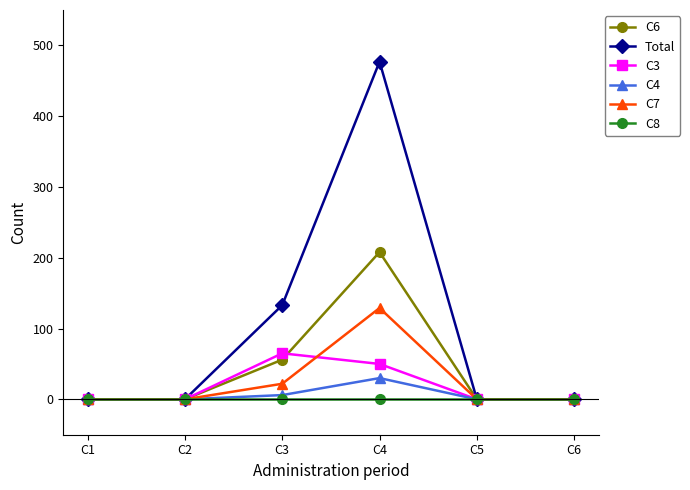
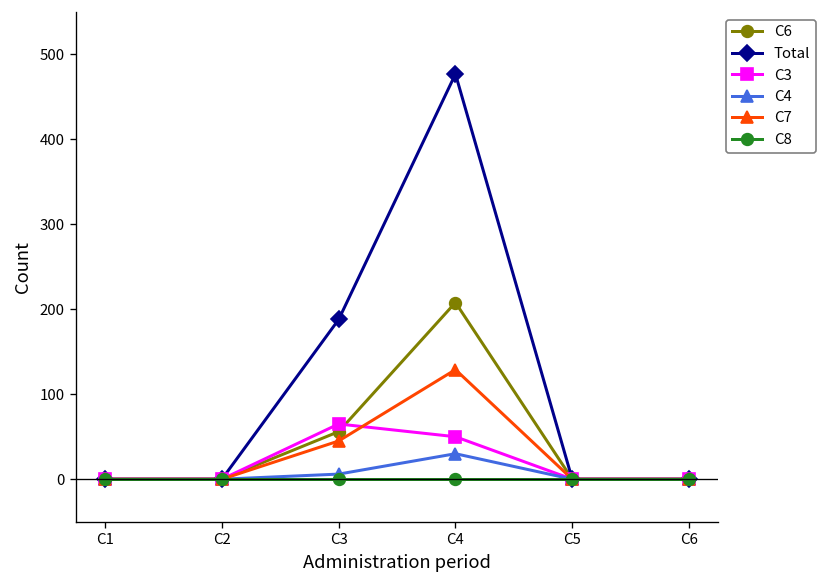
  {
    "C6": {
      "C3": 60,
      "C4": 210
    },
    "Total": {
-     "C3": 130,
+     "C3": 190,
      "C4": 480
    },
    "C3": {
      "C3": 70,
      "C4": 50
    },
    "C4": {
      "C3": 10,
      "C4": 30
    },
    "C7": {
-     "C3": 20,
+     "C3": 50,
      "C4": 130
    },
    "C8": {
      "C3": 0,
      "C4": 0
    }
  }
